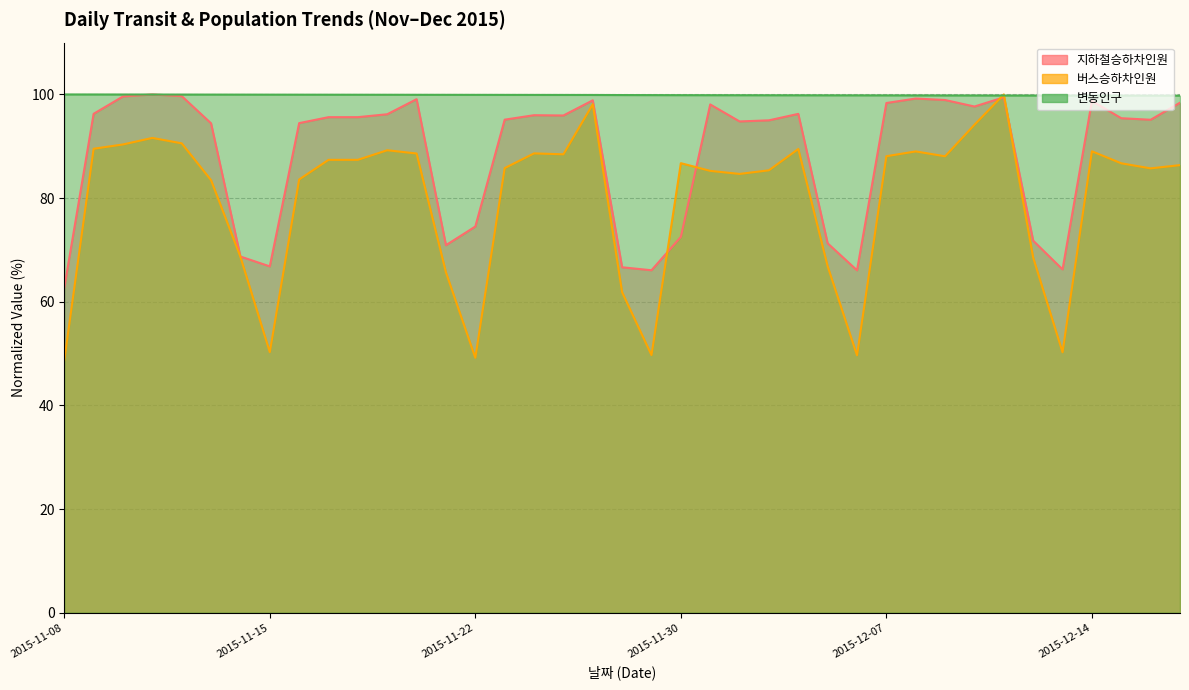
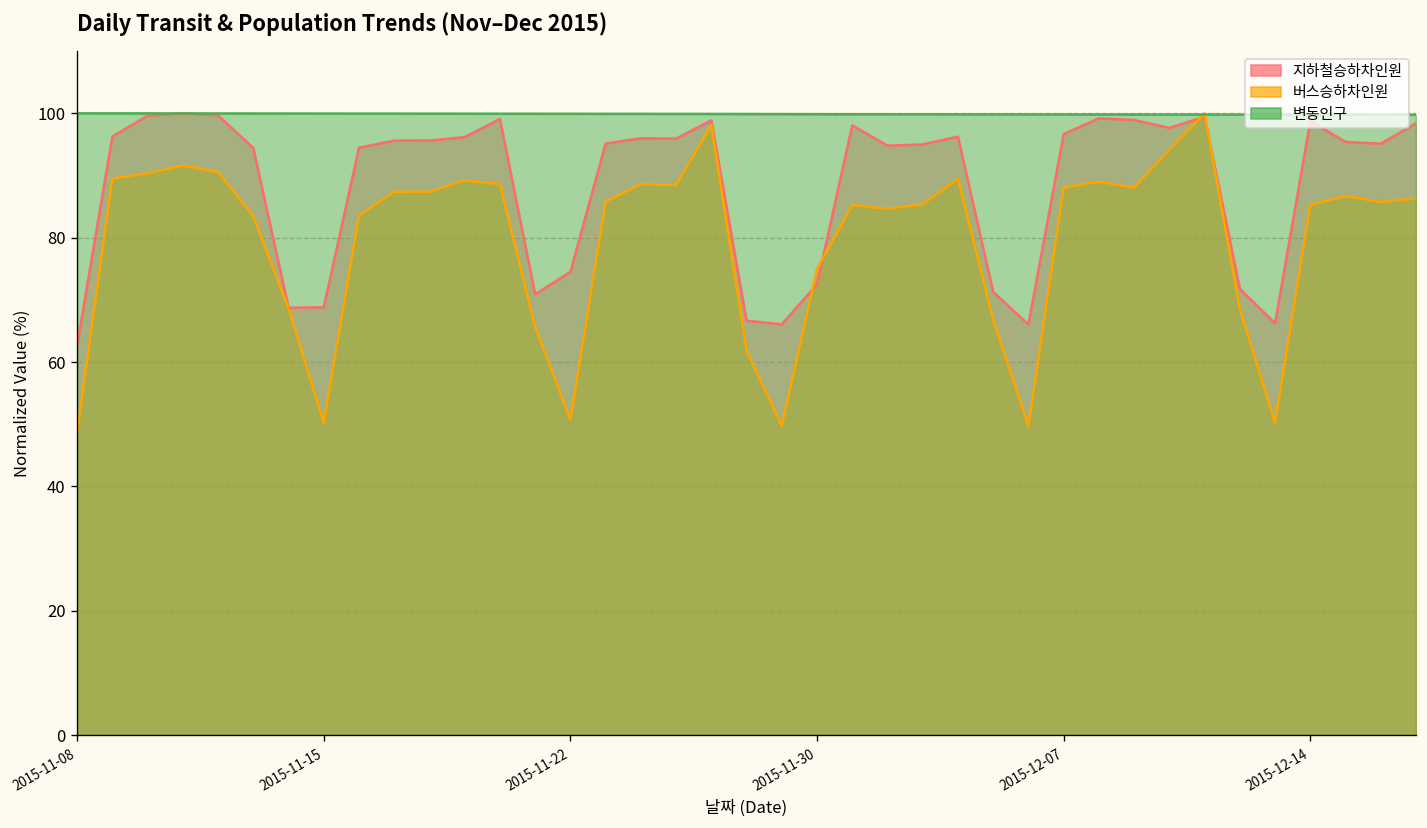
  {
    "지하철승하차인원": {
      "2015-11-08": 63,
-     "2015-11-15": 67,
+     "2015-11-15": 69,
      "2015-11-22": 75,
      "2015-11-30": 73,
-     "2015-12-07": 98
+     "2015-12-07": 97
    },
    "버스승하차인원": {
      "2015-11-08": 49,
      "2015-11-15": 50,
-     "2015-11-22": 49,
-     "2015-11-30": 87,
+     "2015-11-22": 51,
+     "2015-11-30": 75,
      "2015-12-07": 88,
-     "2015-12-14": 89
+     "2015-12-14": 85
    },
    "변동인구": {
      "2015-11-08": 100,
      "2015-11-15": 100,
      "2015-11-22": 100,
      "2015-11-30": 100,
      "2015-12-07": 100
    }
  }
